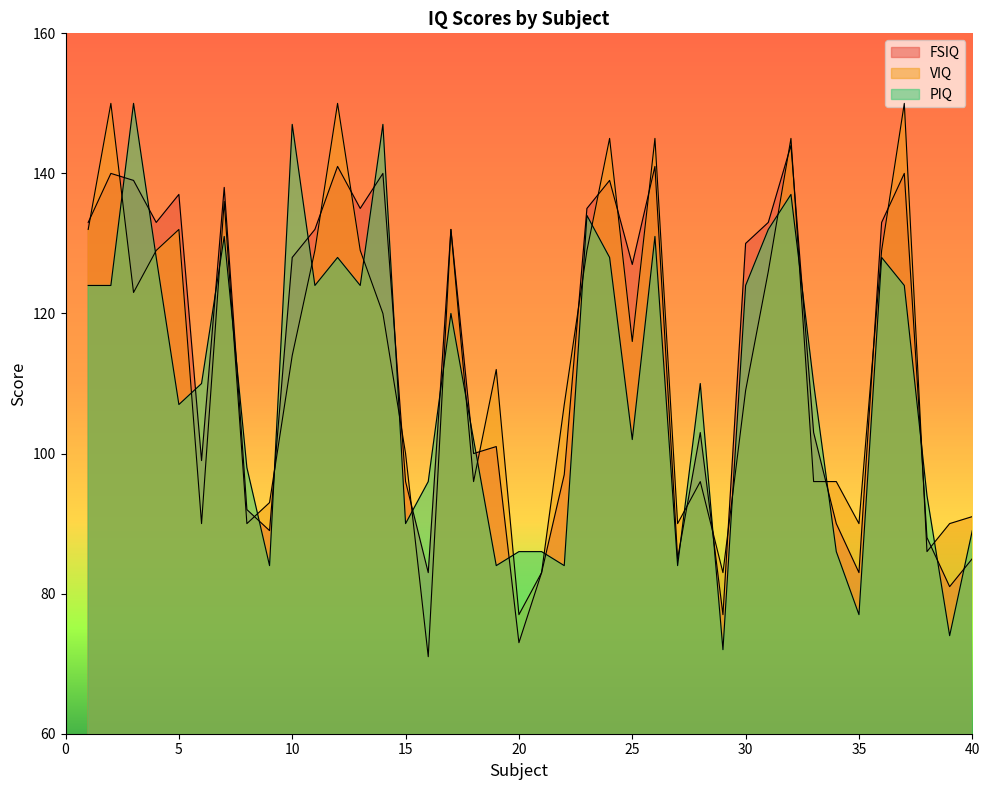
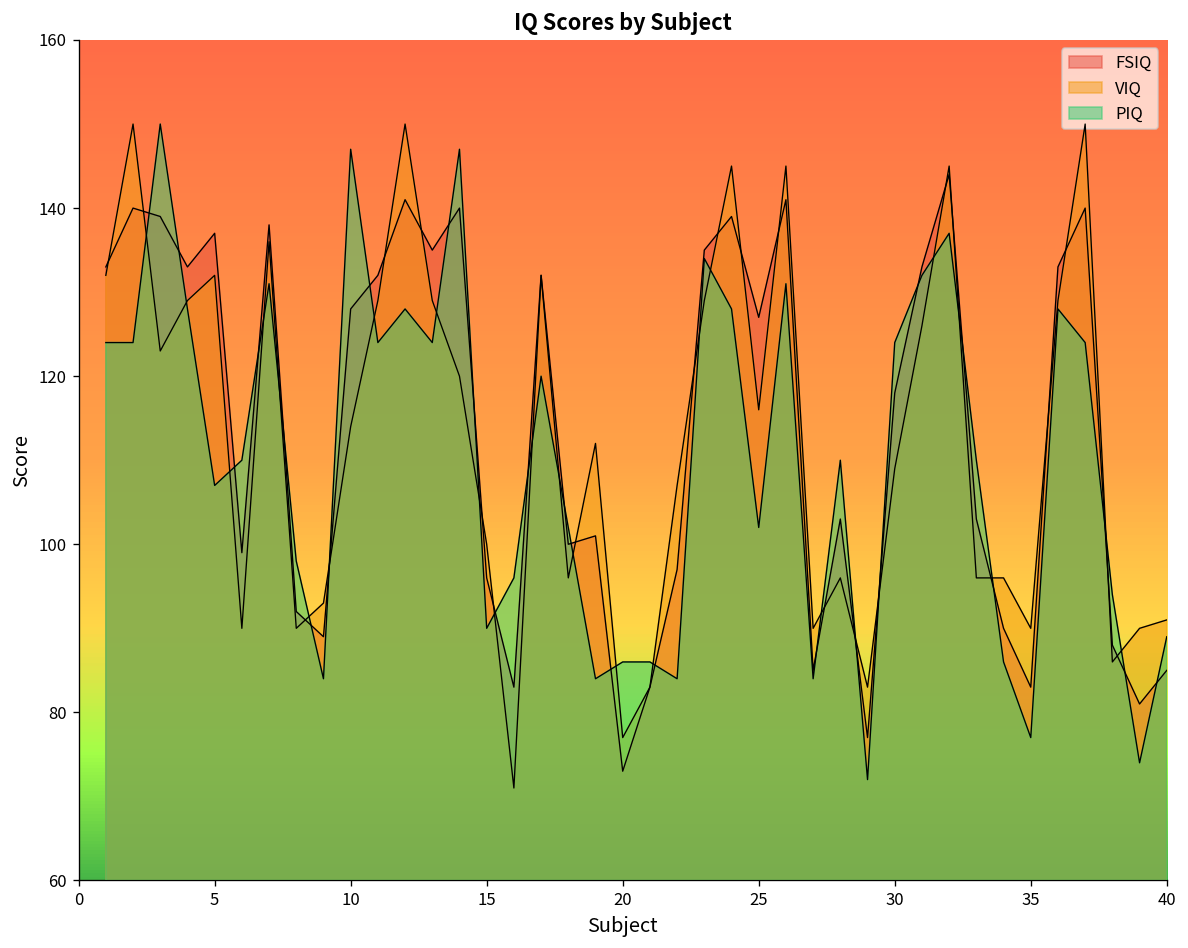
  {
    "FSIQ": {
      "5": 137,
      "10": 128,
      "15": 96,
      "20": 73,
      "25": 127,
-     "30": 130,
+     "30": 118,
      "35": 83,
      "40": 85
    },
    "VIQ": {
      "5": 132,
      "10": 114,
      "15": 100,
      "20": 77,
      "25": 116,
      "30": 109,
      "35": 90,
      "40": 91
    },
    "PIQ": {
      "5": 107,
      "10": 147,
      "15": 90,
      "20": 86,
      "25": 102,
      "30": 124,
      "35": 77,
      "40": 89
    }
  }
